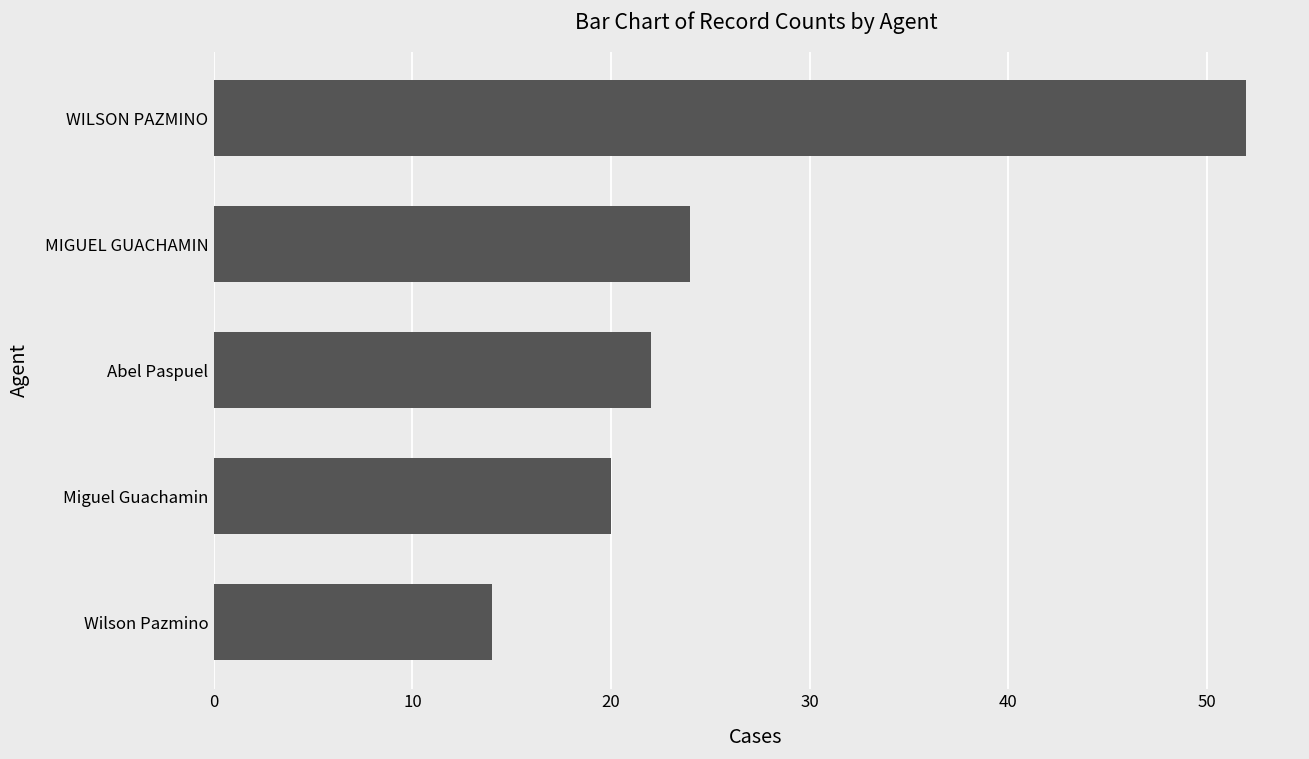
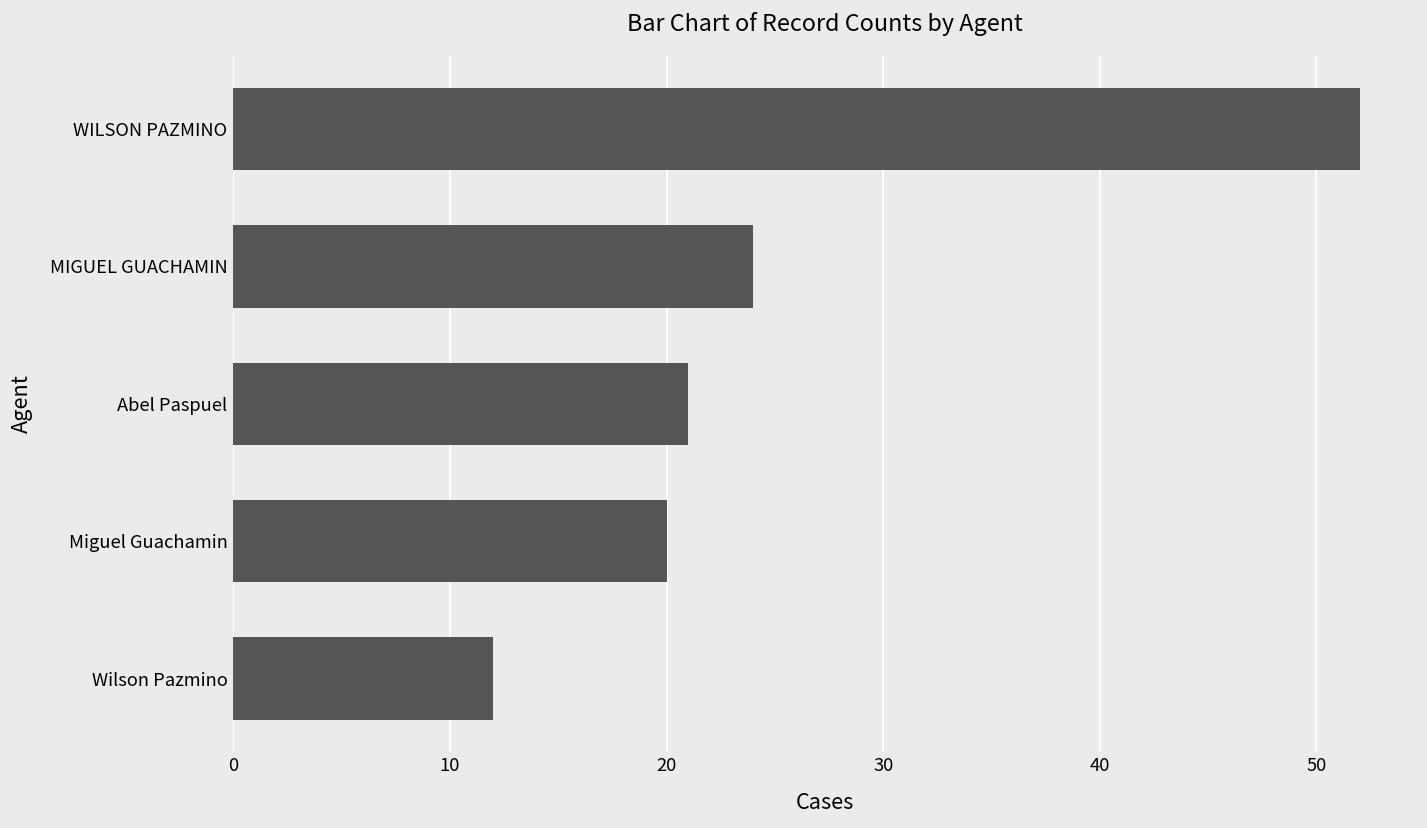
  {
    "WILSON PAZMINO": 52,
    "MIGUEL GUACHAMIN": 24,
-   "Abel Paspuel": 22,
+   "Abel Paspuel": 21,
    "Miguel Guachamin": 20,
-   "Wilson Pazmino": 14
+   "Wilson Pazmino": 12
  }
